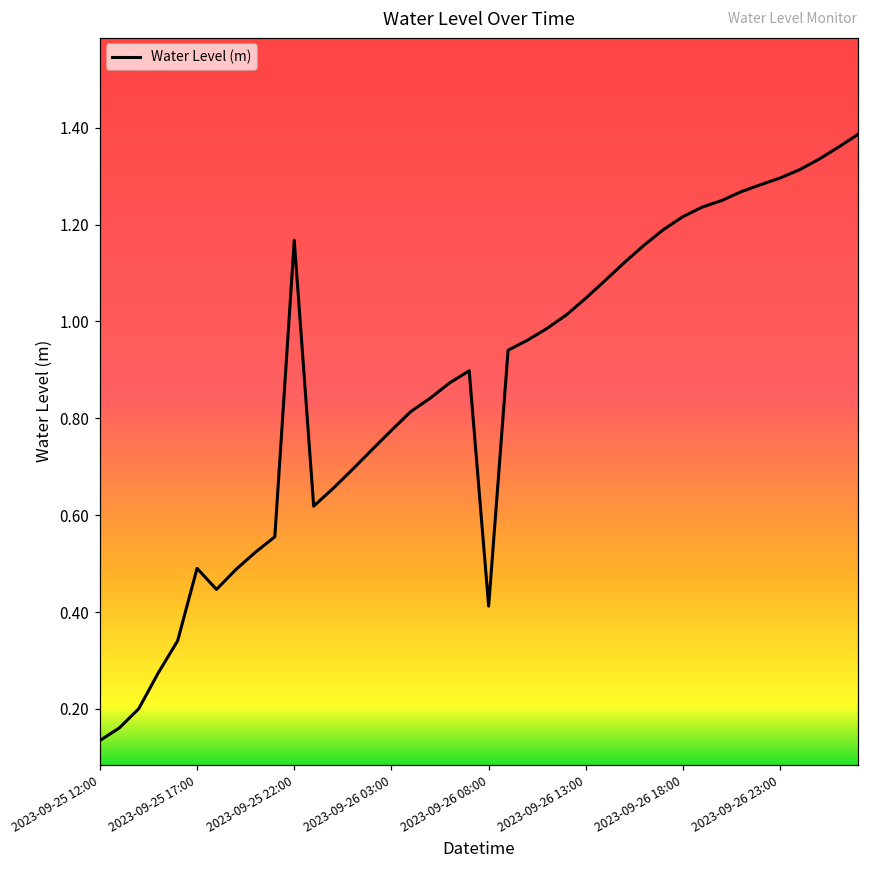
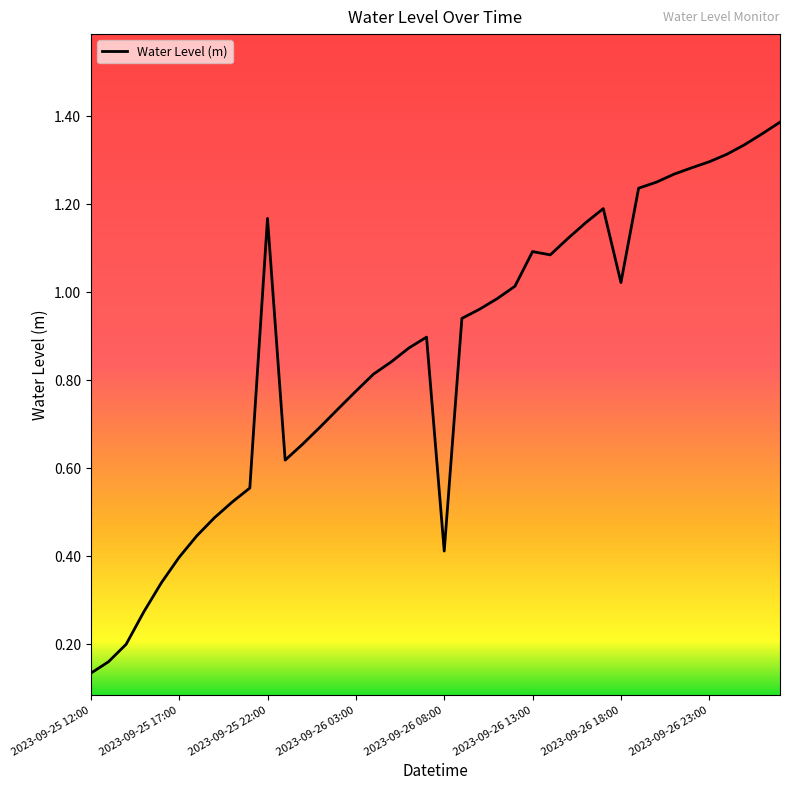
  {
    "2023-09-25 12:00": 0.13,
-   "2023-09-25 17:00": 0.49,
+   "2023-09-25 17:00": 0.40,
    "2023-09-25 22:00": 1.17,
    "2023-09-26 03:00": 0.78,
    "2023-09-26 08:00": 0.41,
-   "2023-09-26 13:00": 1.05,
-   "2023-09-26 18:00": 1.22,
+   "2023-09-26 13:00": 1.09,
+   "2023-09-26 18:00": 1.02,
    "2023-09-26 23:00": 1.30
  }
